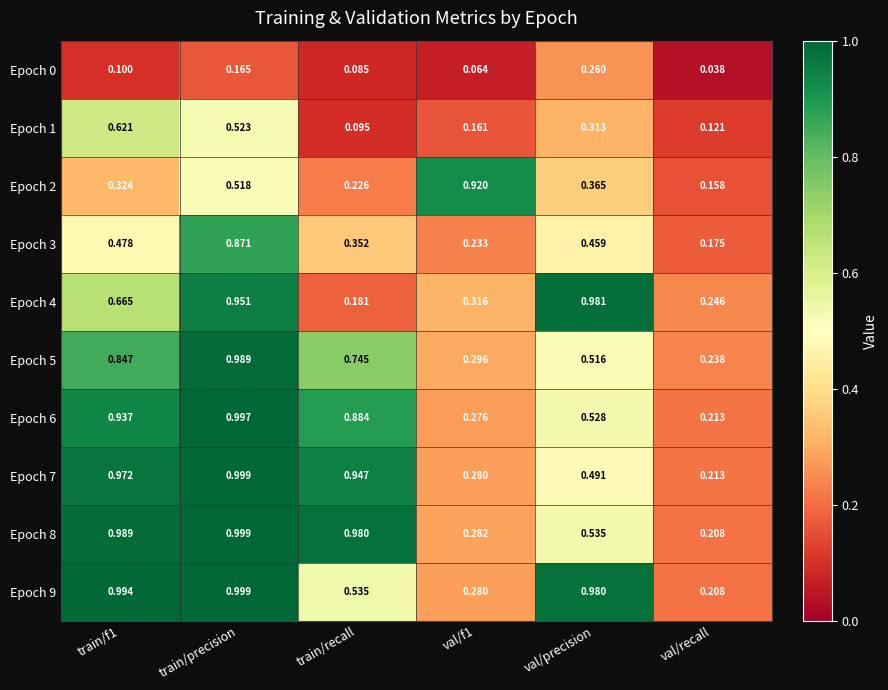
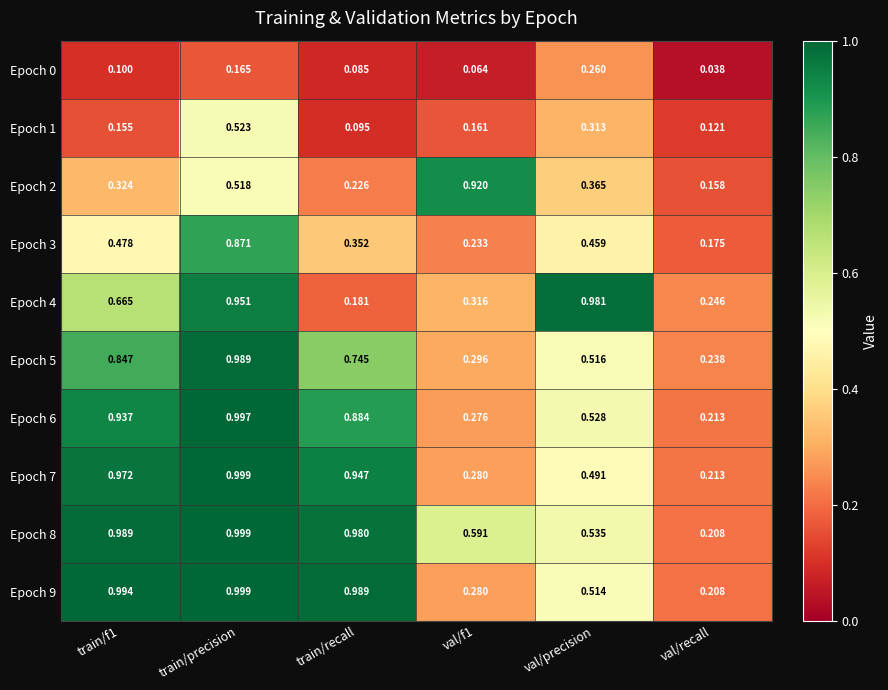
  {
    "Epoch 0": {
      "train/f1": 0.100,
      "train/precision": 0.165,
      "train/recall": 0.085,
      "val/f1": 0.064,
      "val/precision": 0.260,
      "val/recall": 0.038
    },
    "Epoch 1": {
-     "train/f1": 0.621,
+     "train/f1": 0.155,
      "train/precision": 0.523,
      "train/recall": 0.095,
      "val/f1": 0.161,
      "val/precision": 0.313,
      "val/recall": 0.121
    },
    "Epoch 2": {
      "train/f1": 0.324,
      "train/precision": 0.518,
      "train/recall": 0.226,
      "val/f1": 0.920,
      "val/precision": 0.365,
      "val/recall": 0.158
    },
    "Epoch 3": {
      "train/f1": 0.478,
      "train/precision": 0.871,
      "train/recall": 0.352,
      "val/f1": 0.233,
      "val/precision": 0.459,
      "val/recall": 0.175
    },
    "Epoch 4": {
      "train/f1": 0.665,
      "train/precision": 0.951,
      "train/recall": 0.181,
      "val/f1": 0.316,
      "val/precision": 0.981,
      "val/recall": 0.246
    },
    "Epoch 5": {
      "train/f1": 0.847,
      "train/precision": 0.989,
      "train/recall": 0.745,
      "val/f1": 0.296,
      "val/precision": 0.516,
      "val/recall": 0.238
    },
    "Epoch 6": {
      "train/f1": 0.937,
      "train/precision": 0.997,
      "train/recall": 0.884,
      "val/f1": 0.276,
      "val/precision": 0.528,
      "val/recall": 0.213
    },
    "Epoch 7": {
      "train/f1": 0.972,
      "train/precision": 0.999,
      "train/recall": 0.947,
      "val/f1": 0.280,
      "val/precision": 0.491,
      "val/recall": 0.213
    },
    "Epoch 8": {
      "train/f1": 0.989,
      "train/precision": 0.999,
      "train/recall": 0.980,
-     "val/f1": 0.282,
+     "val/f1": 0.591,
      "val/precision": 0.535,
      "val/recall": 0.208
    },
    "Epoch 9": {
      "train/f1": 0.994,
      "train/precision": 0.999,
-     "train/recall": 0.535,
+     "train/recall": 0.989,
      "val/f1": 0.280,
-     "val/precision": 0.980,
+     "val/precision": 0.514,
      "val/recall": 0.208
    }
  }
